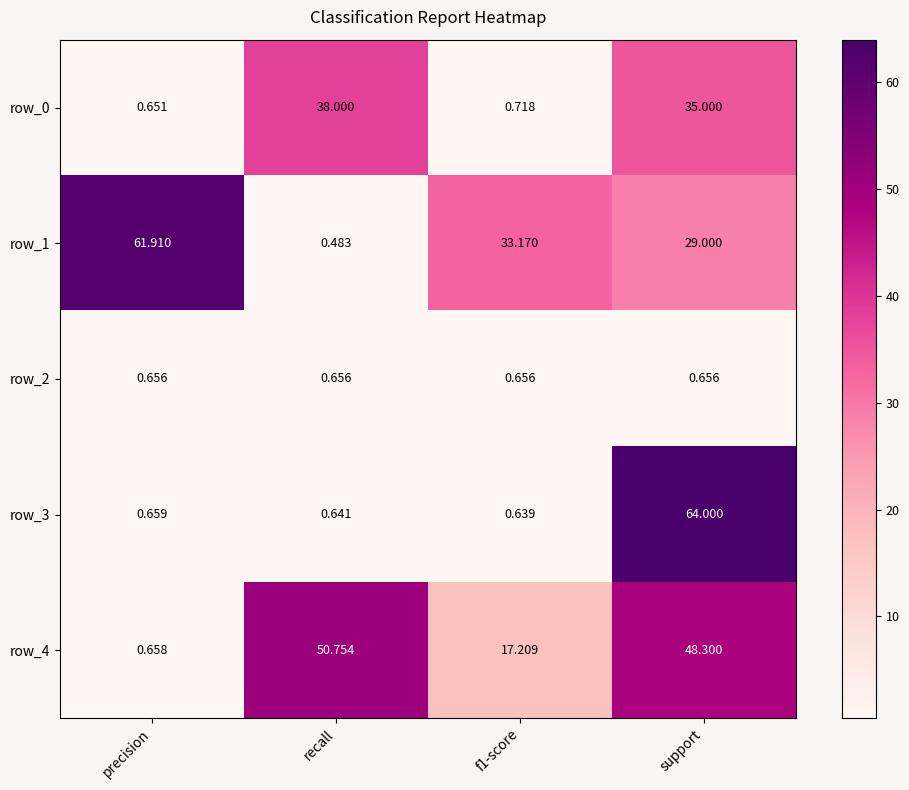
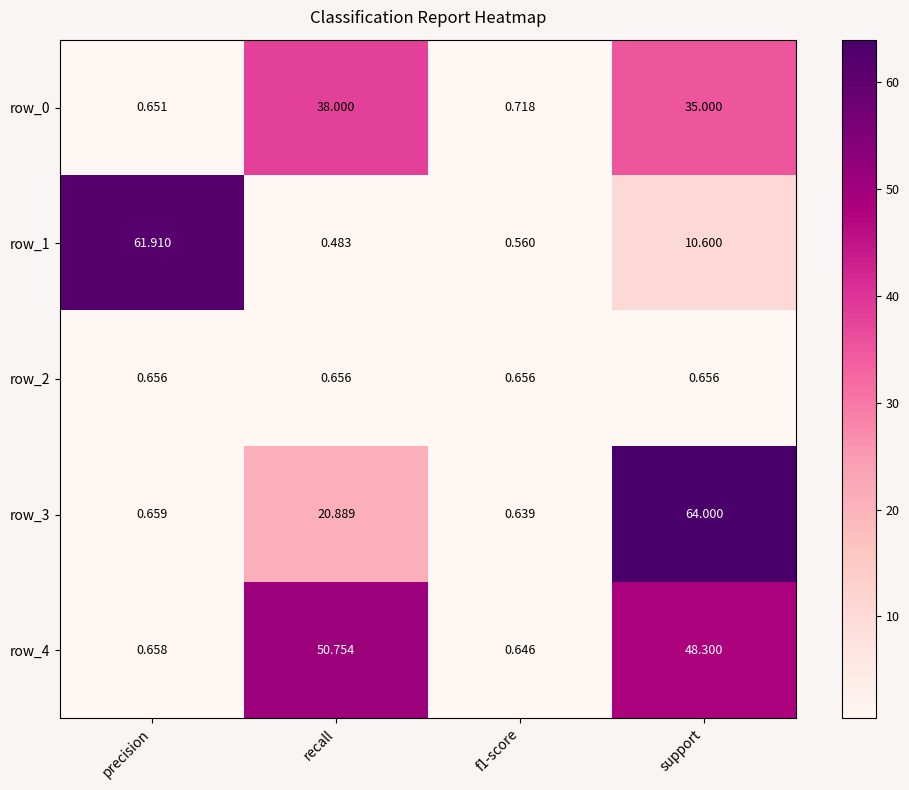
  {
    "row_0": {
      "precision": 0.651,
      "recall": 38.000,
      "f1-score": 0.718,
      "support": 35.000
    },
    "row_1": {
      "precision": 61.910,
      "recall": 0.483,
-     "f1-score": 33.170,
-     "support": 29.000
+     "f1-score": 0.560,
+     "support": 10.600
    },
    "row_2": {
      "precision": 0.656,
      "recall": 0.656,
      "f1-score": 0.656,
      "support": 0.656
    },
    "row_3": {
      "precision": 0.659,
-     "recall": 0.641,
+     "recall": 20.889,
      "f1-score": 0.639,
      "support": 64.000
    },
    "row_4": {
      "precision": 0.658,
      "recall": 50.754,
-     "f1-score": 17.209,
+     "f1-score": 0.646,
      "support": 48.300
    }
  }
